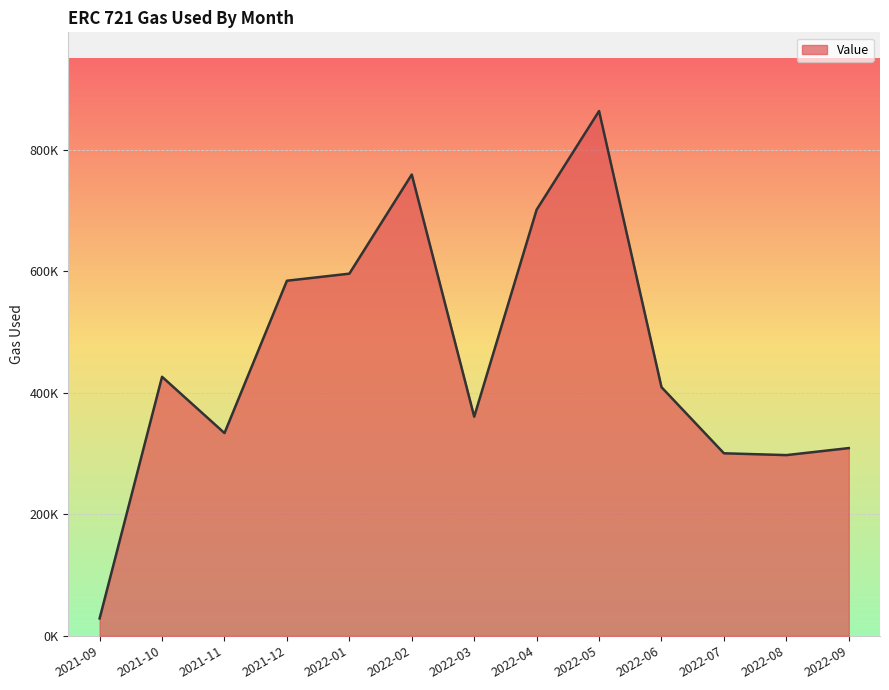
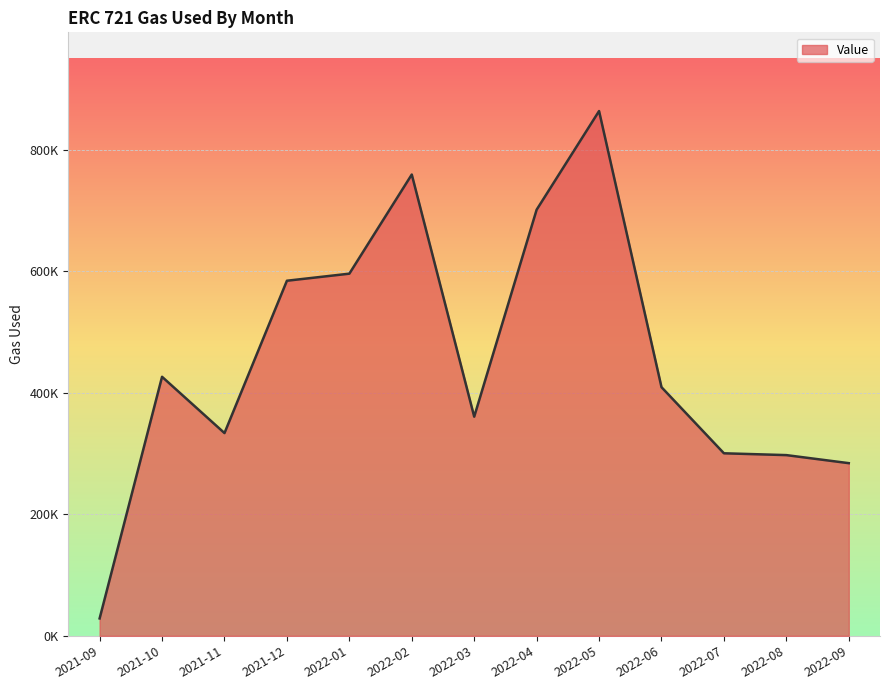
  {
    "2021-09": 30000,
    "2021-10": 430000,
    "2021-11": 330000,
    "2021-12": 580000,
    "2022-01": 600000,
    "2022-02": 760000,
    "2022-03": 360000,
    "2022-04": 700000,
    "2022-05": 860000,
    "2022-06": 410000,
    "2022-07": 300000,
    "2022-08": 300000,
-   "2022-09": 310000
+   "2022-09": 280000
  }
